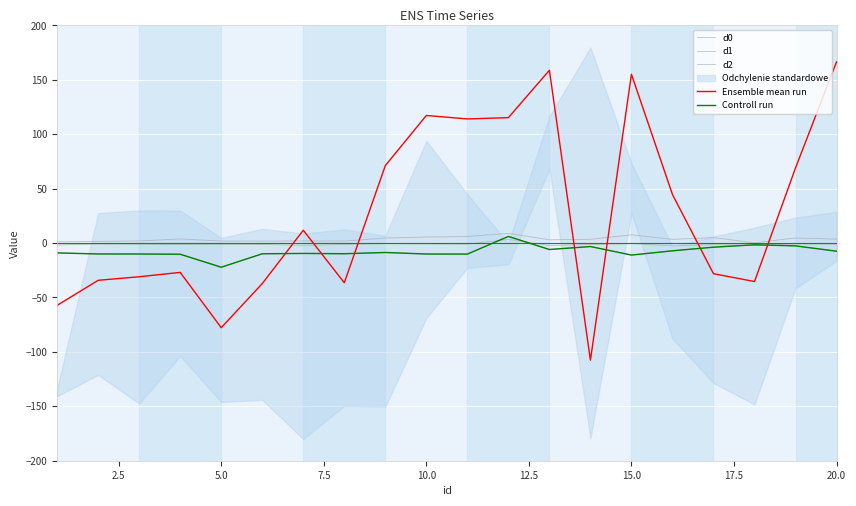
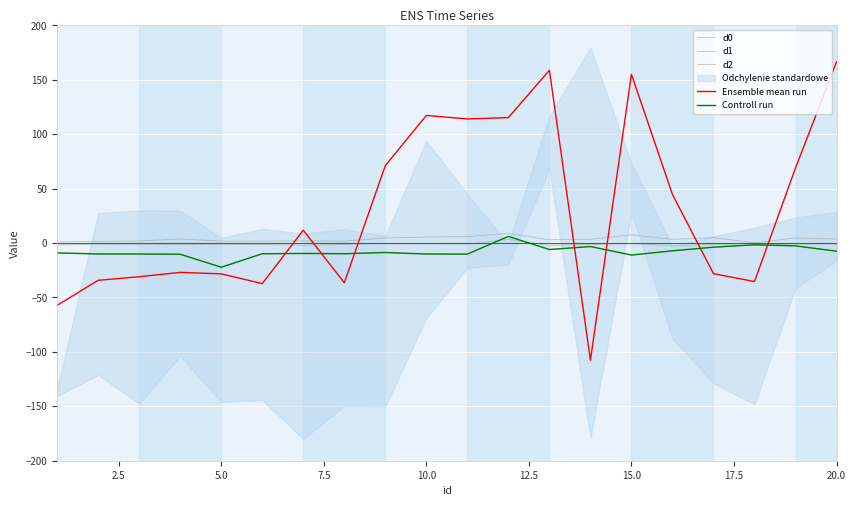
  {
    "Controll run": {
      "5.0": -22,
      "10.0": -10,
      "15.0": -11,
      "20.0": -7
    },
    "Ensemble mean run": {
-     "5.0": -78,
+     "5.0": -28,
      "10.0": 117,
      "15.0": 155,
      "20.0": 167
    }
  }
